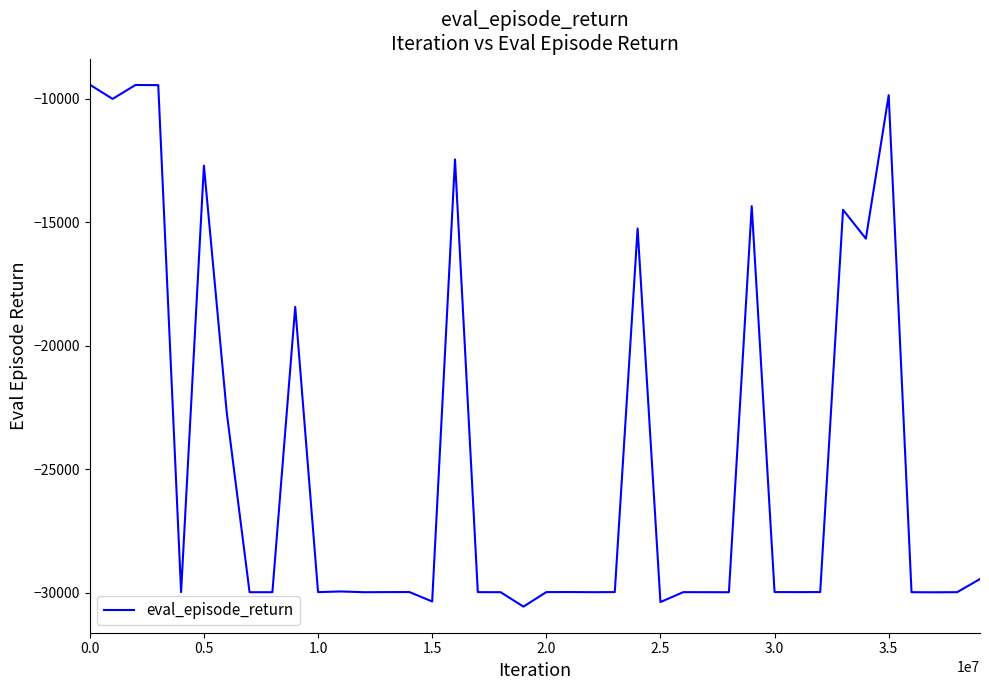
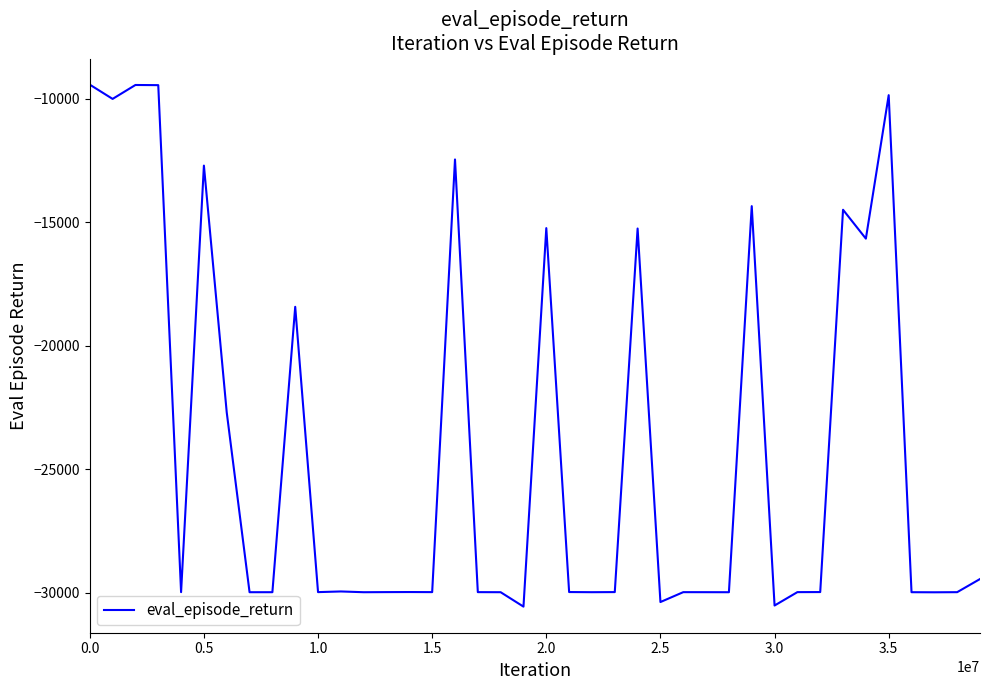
  {
    "0.0": -9400,
    "0.5": -12700,
    "1.0": -30000,
-   "1.5": -30400,
-   "2.0": -30000,
+   "1.5": -30000,
+   "2.0": -15200,
    "2.5": -30400,
-   "3.0": -30000,
+   "3.0": -30500,
    "3.5": -9800
  }
